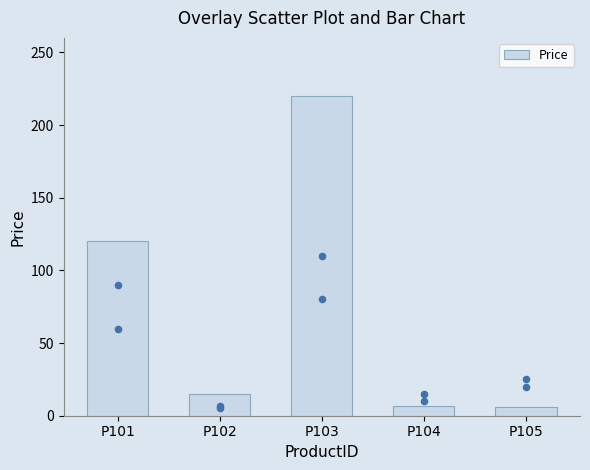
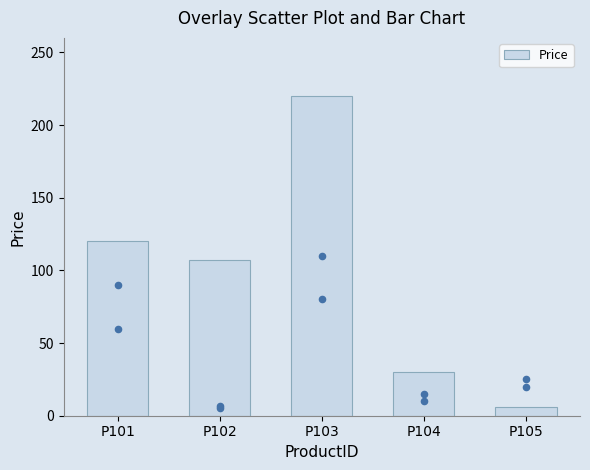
  {
    "Price": {
      "P101": 120,
-     "P102": 15,
+     "P102": 107,
      "P103": 220,
-     "P104": 7,
+     "P104": 30,
      "P105": 6
    }
  }
